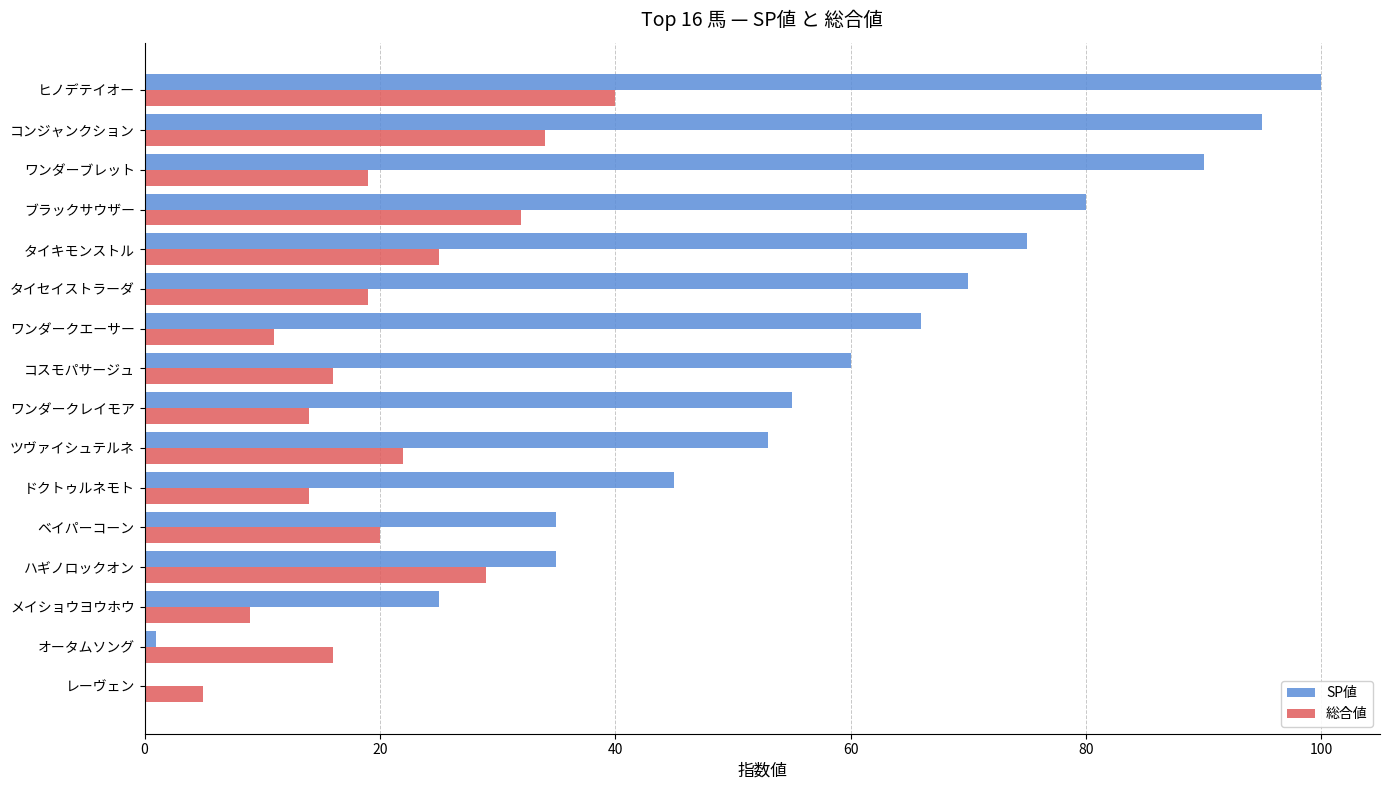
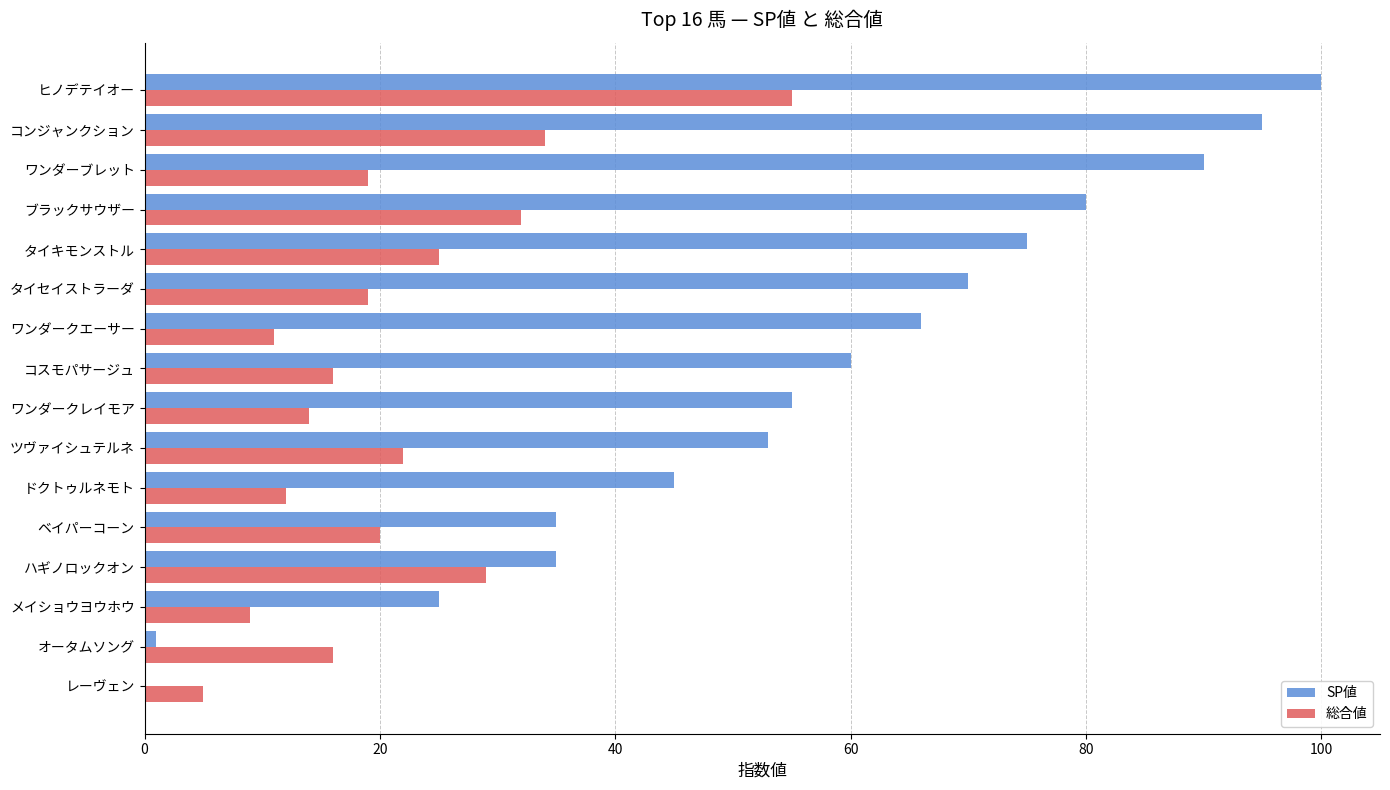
  {
    "SP値": {
      "ヒノデテイオー": 100,
      "コンジャンクション": 95,
      "ワンダーブレット": 90,
      "ブラックサウザー": 80,
      "タイキモンストル": 75,
      "タイセイストラーダ": 70,
      "ワンダークエーサー": 66,
      "コスモパサージュ": 60,
      "ワンダークレイモア": 55,
      "ツヴァイシュテルネ": 53,
      "ドクトゥルネモト": 45,
      "ベイパーコーン": 35,
      "ハギノロックオン": 35,
      "メイショウヨウホウ": 25,
      "オータムソング": 1,
      "レーヴェン": 0
    },
    "総合値": {
-     "ヒノデテイオー": 40,
+     "ヒノデテイオー": 55,
      "コンジャンクション": 34,
      "ワンダーブレット": 19,
      "ブラックサウザー": 32,
      "タイキモンストル": 25,
      "タイセイストラーダ": 19,
      "ワンダークエーサー": 11,
      "コスモパサージュ": 16,
      "ワンダークレイモア": 14,
      "ツヴァイシュテルネ": 22,
-     "ドクトゥルネモト": 14,
+     "ドクトゥルネモト": 12,
      "ベイパーコーン": 20,
      "ハギノロックオン": 29,
      "メイショウヨウホウ": 9,
      "オータムソング": 16,
      "レーヴェン": 5
    }
  }
